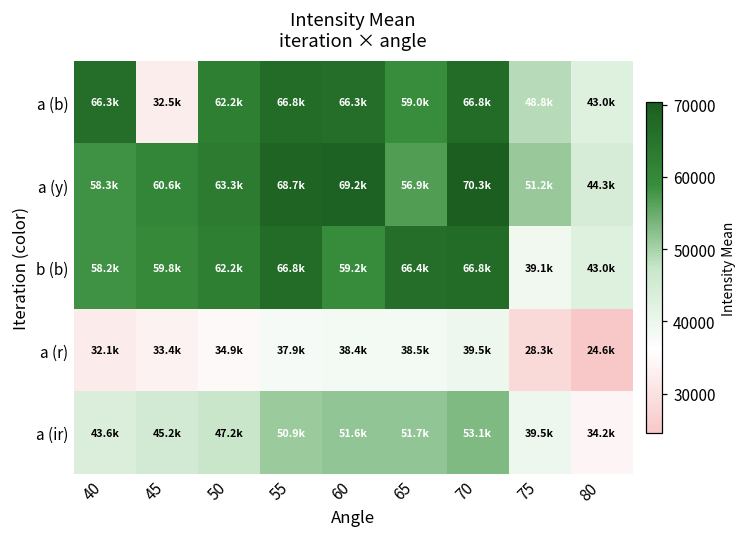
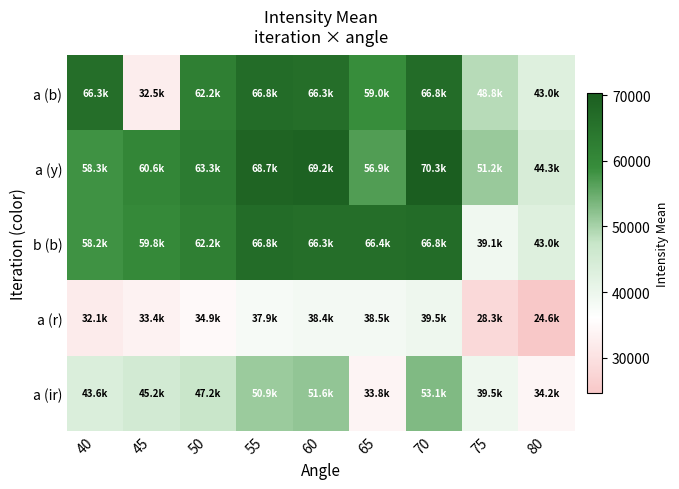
  {
    "a (b)": {
      "40": "66.3k",
      "45": "32.5k",
      "50": "62.2k",
      "55": "66.8k",
      "60": "66.3k",
      "65": "59.0k",
      "70": "66.8k",
      "75": "48.8k",
      "80": "43.0k"
    },
    "a (y)": {
      "40": "58.3k",
      "45": "60.6k",
      "50": "63.3k",
      "55": "68.7k",
      "60": "69.2k",
      "65": "56.9k",
      "70": "70.3k",
      "75": "51.2k",
      "80": "44.3k"
    },
    "b (b)": {
      "40": "58.2k",
      "45": "59.8k",
      "50": "62.2k",
      "55": "66.8k",
-     "60": "59.2k",
+     "60": "66.3k",
      "65": "66.4k",
      "70": "66.8k",
      "75": "39.1k",
      "80": "43.0k"
    },
    "a (r)": {
      "40": "32.1k",
      "45": "33.4k",
      "50": "34.9k",
      "55": "37.9k",
      "60": "38.4k",
      "65": "38.5k",
      "70": "39.5k",
      "75": "28.3k",
      "80": "24.6k"
    },
    "a (ir)": {
      "40": "43.6k",
      "45": "45.2k",
      "50": "47.2k",
      "55": "50.9k",
      "60": "51.6k",
-     "65": "51.7k",
+     "65": "33.8k",
      "70": "53.1k",
      "75": "39.5k",
      "80": "34.2k"
    }
  }
